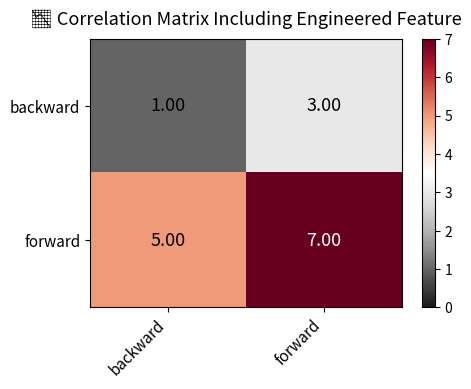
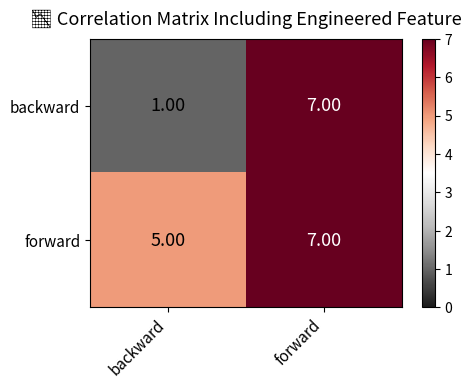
  {
    "backward": {
      "backward": 1.00,
-     "forward": 3.00
+     "forward": 7.00
    },
    "forward": {
      "backward": 5.00,
      "forward": 7.00
    }
  }
